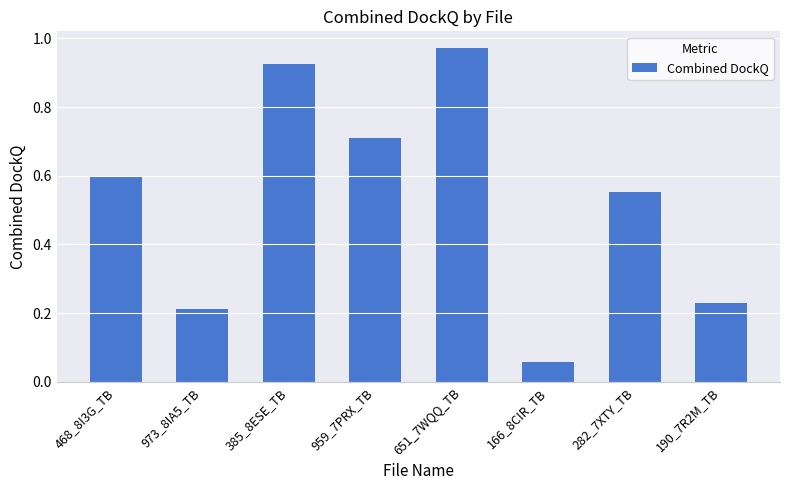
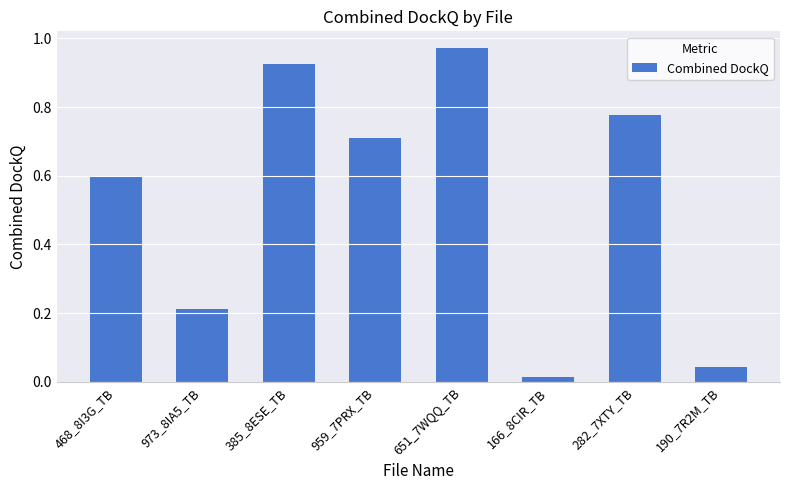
  {
    "468_8I3G_TB": 0.60,
    "973_8IA5_TB": 0.21,
    "385_8ESE_TB": 0.93,
    "959_7PRX_TB": 0.71,
    "651_7WQQ_TB": 0.97,
-   "166_8CIR_TB": 0.06,
-   "282_7XTY_TB": 0.55,
-   "190_7R2M_TB": 0.23
+   "166_8CIR_TB": 0.01,
+   "282_7XTY_TB": 0.78,
+   "190_7R2M_TB": 0.04
  }
